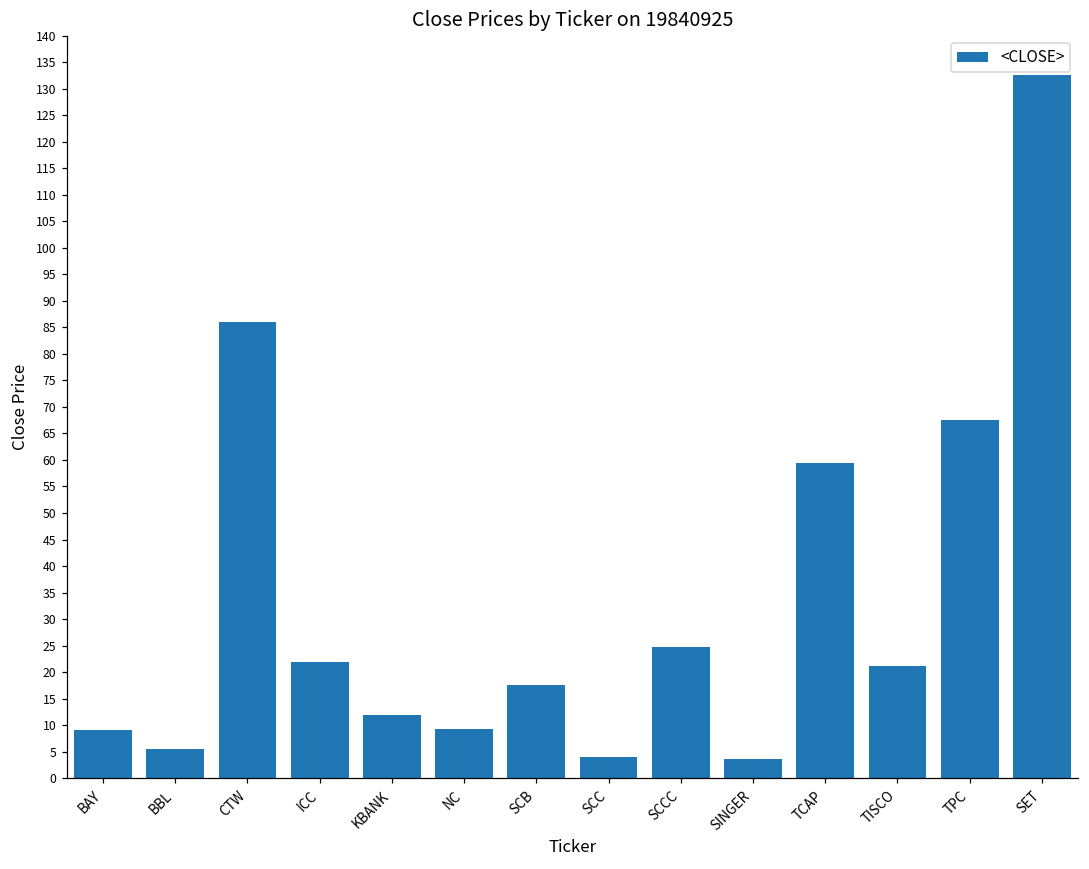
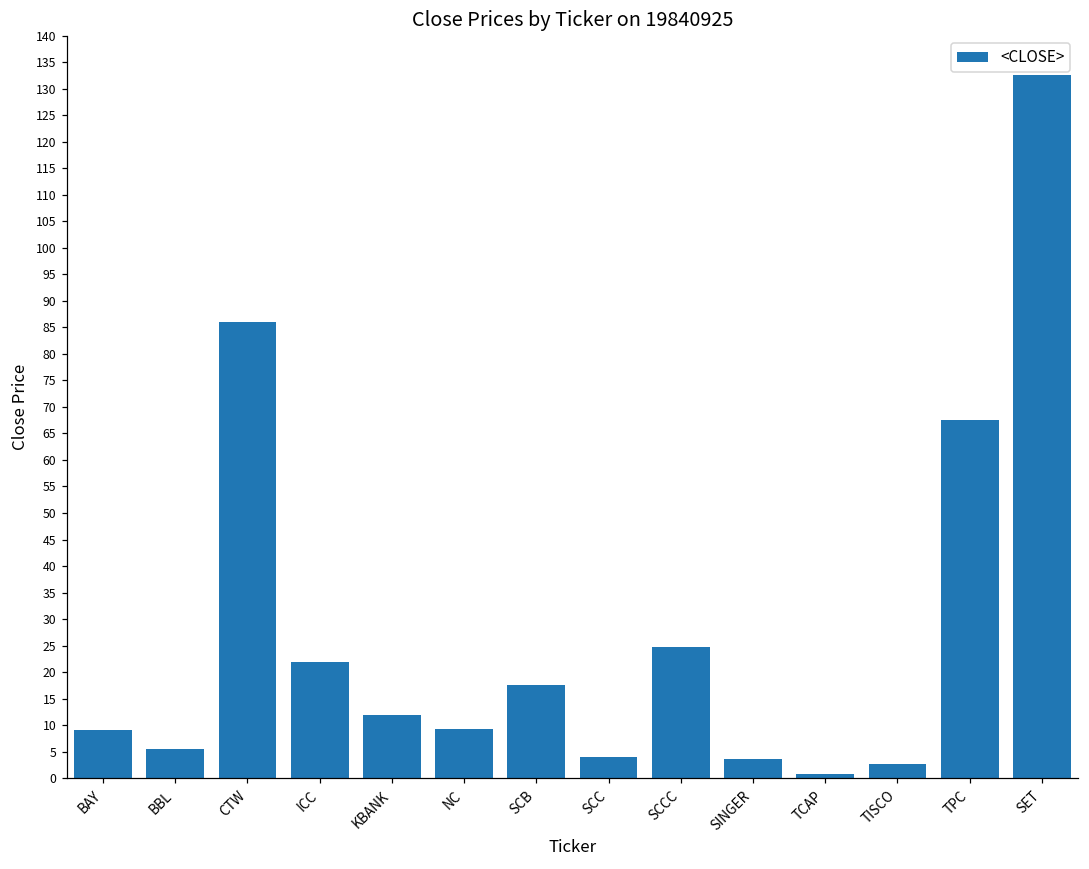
  {
    "BAY": 9,
    "BBL": 5,
    "CTW": 86,
    "ICC": 22,
    "KBANK": 12,
    "NC": 9,
    "SCB": 18,
    "SCC": 4,
    "SCCC": 25,
    "SINGER": 4,
-   "TCAP": 59,
-   "TISCO": 21,
+   "TCAP": 1,
+   "TISCO": 3,
    "TPC": 68,
    "SET": 133
  }
